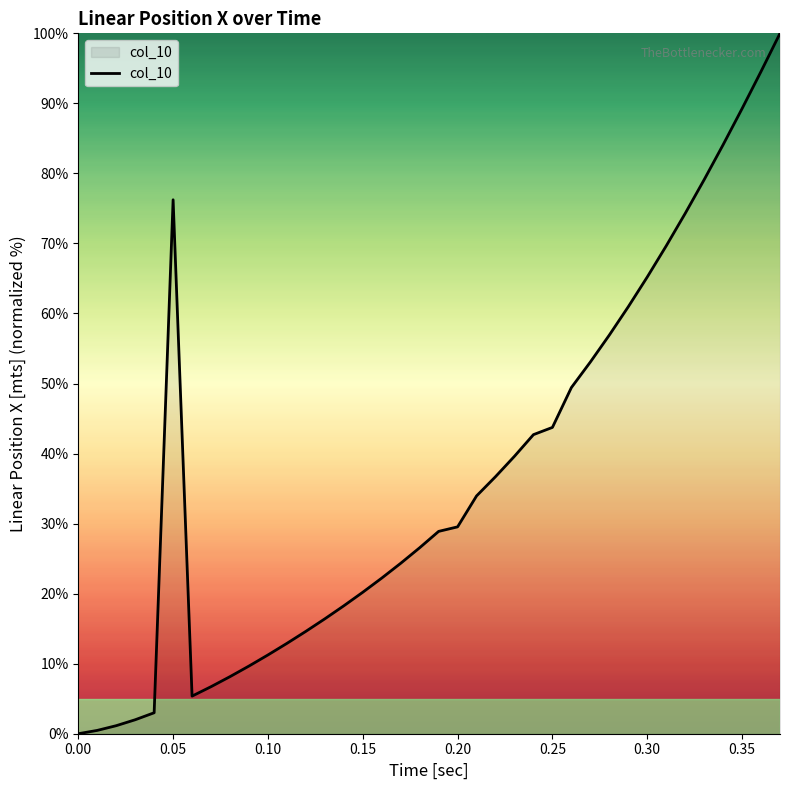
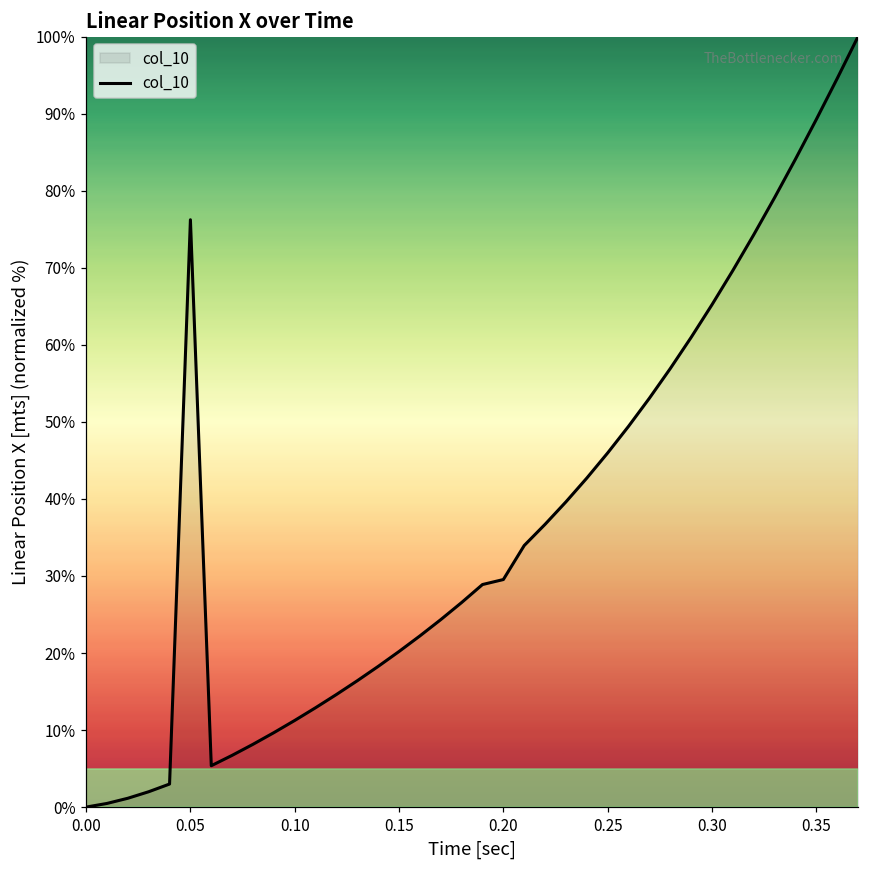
  {
    "0.05": "76%",
    "0.10": "11%",
    "0.15": "20%",
    "0.20": "30%",
-   "0.25": "44%",
+   "0.25": "46%",
    "0.30": "65%",
    "0.35": "89%"
  }
